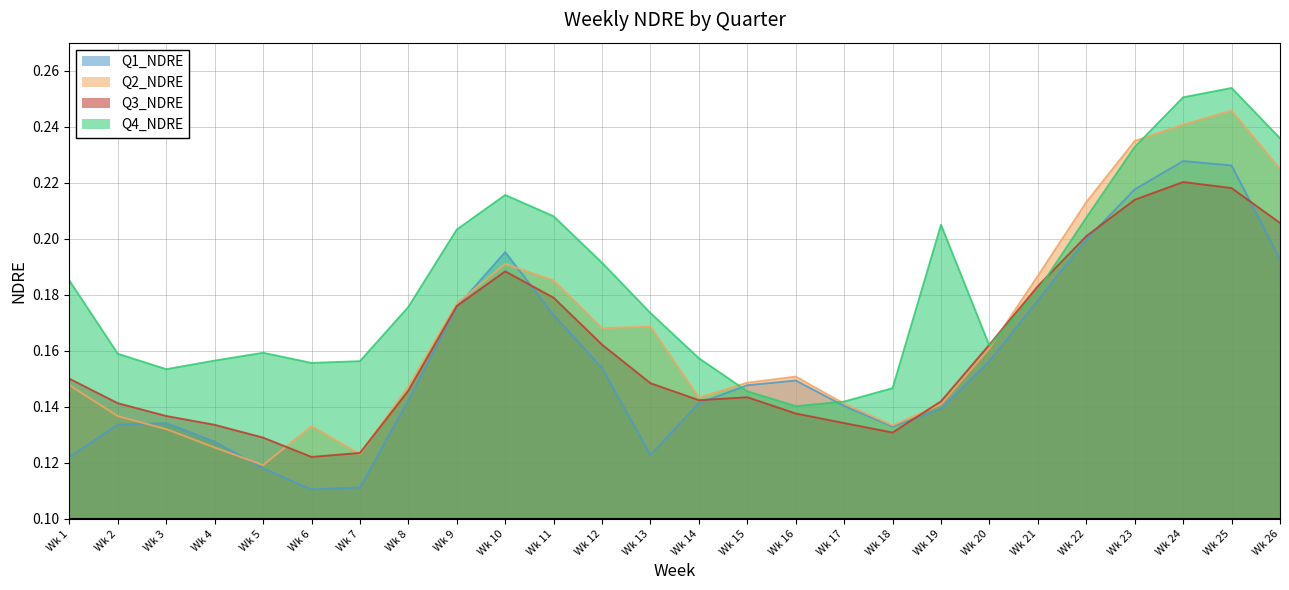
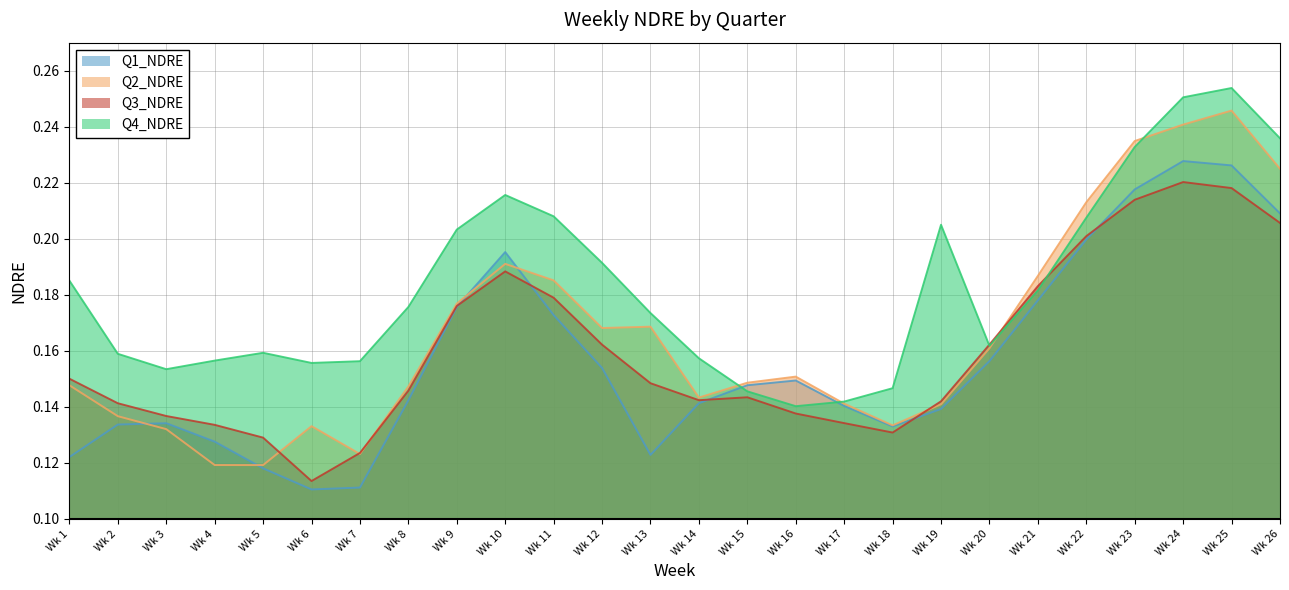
  {
    "Q1_NDRE": {
      "Wk 1": 0.122,
      "Wk 2": 0.134,
      "Wk 3": 0.134,
      "Wk 4": 0.128,
      "Wk 5": 0.118,
      "Wk 6": 0.110,
      "Wk 7": 0.111,
      "Wk 8": 0.142,
      "Wk 10": 0.195,
      "Wk 11": 0.173,
      "Wk 12": 0.154,
      "Wk 13": 0.123,
      "Wk 14": 0.141,
      "Wk 16": 0.149,
      "Wk 19": 0.139,
      "Wk 20": 0.156,
      "Wk 21": 0.178,
      "Wk 22": 0.200,
      "Wk 23": 0.218,
      "Wk 24": 0.228,
      "Wk 25": 0.226,
-     "Wk 26": 0.193
+     "Wk 26": 0.209
    },
    "Q2_NDRE": {
      "Wk 1": 0.148,
      "Wk 2": 0.137,
      "Wk 3": 0.132,
-     "Wk 4": 0.125,
+     "Wk 4": 0.119,
      "Wk 5": 0.119,
      "Wk 6": 0.133,
      "Wk 8": 0.147,
      "Wk 10": 0.191,
      "Wk 11": 0.185,
      "Wk 12": 0.168,
      "Wk 13": 0.169,
      "Wk 14": 0.143,
      "Wk 16": 0.151,
      "Wk 19": 0.141,
      "Wk 21": 0.187,
      "Wk 22": 0.213,
      "Wk 23": 0.235,
      "Wk 24": 0.241,
      "Wk 25": 0.246,
      "Wk 26": 0.225
    },
    "Q3_NDRE": {
      "Wk 1": 0.150,
      "Wk 2": 0.141,
      "Wk 3": 0.137,
      "Wk 4": 0.134,
      "Wk 5": 0.129,
-     "Wk 6": 0.122,
+     "Wk 6": 0.113,
      "Wk 8": 0.146,
      "Wk 10": 0.188,
      "Wk 11": 0.179,
      "Wk 12": 0.162,
      "Wk 13": 0.148,
      "Wk 14": 0.142,
      "Wk 15": 0.143,
      "Wk 16": 0.138,
      "Wk 17": 0.134,
      "Wk 18": 0.131,
      "Wk 19": 0.142,
      "Wk 21": 0.183,
      "Wk 22": 0.201,
      "Wk 23": 0.214,
      "Wk 24": 0.220,
      "Wk 25": 0.218,
      "Wk 26": 0.206
    },
    "Q4_NDRE": {
      "Wk 1": 0.185,
      "Wk 2": 0.159,
      "Wk 3": 0.153,
      "Wk 4": 0.156,
      "Wk 5": 0.159,
      "Wk 6": 0.156,
      "Wk 7": 0.156,
      "Wk 8": 0.176,
      "Wk 9": 0.203,
      "Wk 10": 0.216,
      "Wk 11": 0.208,
      "Wk 12": 0.191,
      "Wk 13": 0.173,
      "Wk 14": 0.157,
      "Wk 15": 0.146,
      "Wk 16": 0.140,
      "Wk 18": 0.147,
      "Wk 19": 0.205,
      "Wk 21": 0.182,
      "Wk 22": 0.207,
      "Wk 23": 0.233,
      "Wk 24": 0.250,
      "Wk 25": 0.254,
      "Wk 26": 0.236
    }
  }
